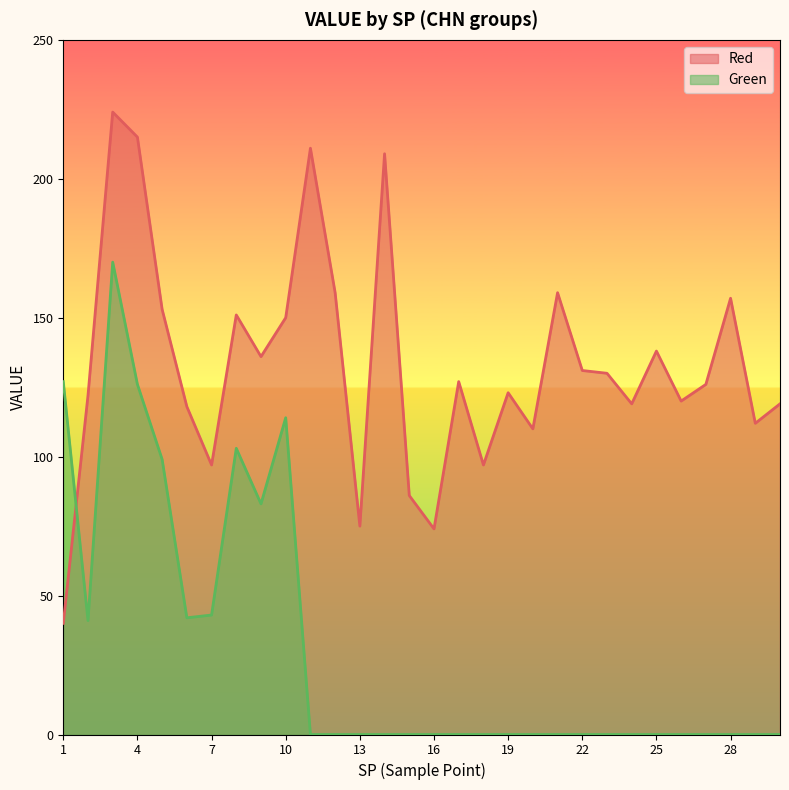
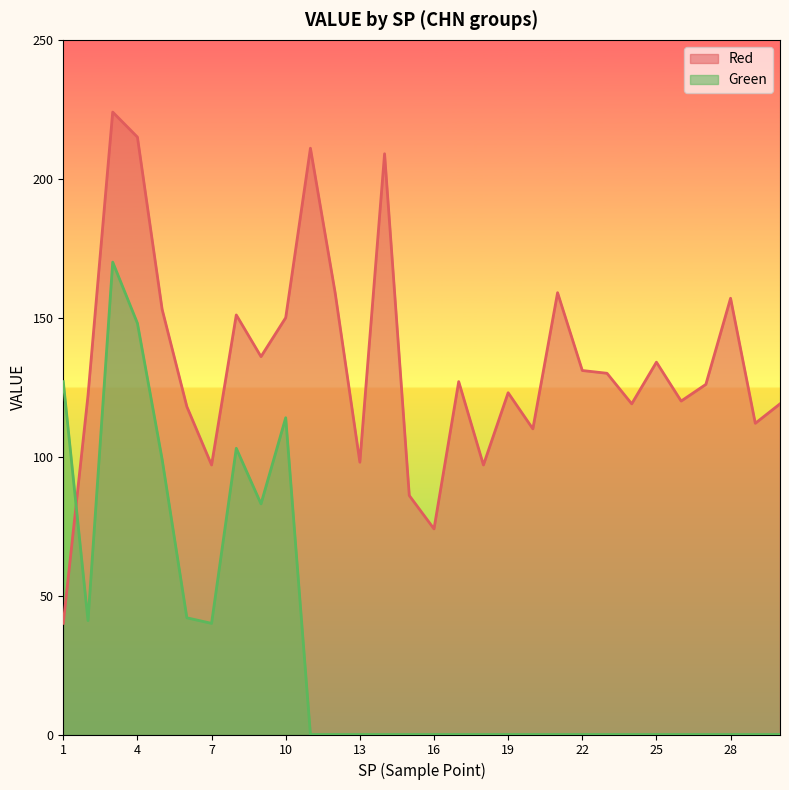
  {
    "Red": {
      "1": 40,
      "4": 215,
      "7": 97,
      "10": 150,
-     "13": 75,
+     "13": 98,
      "16": 74,
      "19": 123,
      "22": 131,
-     "25": 138,
+     "25": 134,
      "28": 157
    },
    "Green": {
      "1": 127,
-     "4": 126,
-     "7": 43,
+     "4": 148,
+     "7": 40,
      "10": 114,
      "13": 0,
      "16": 0,
      "19": 0,
      "22": 0,
      "25": 0,
      "28": 0
    }
  }
